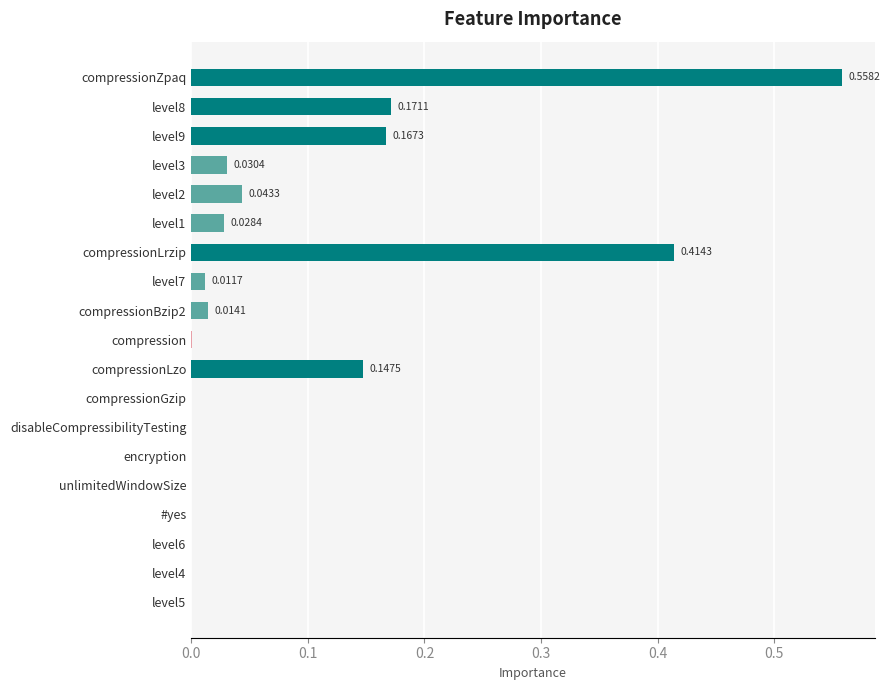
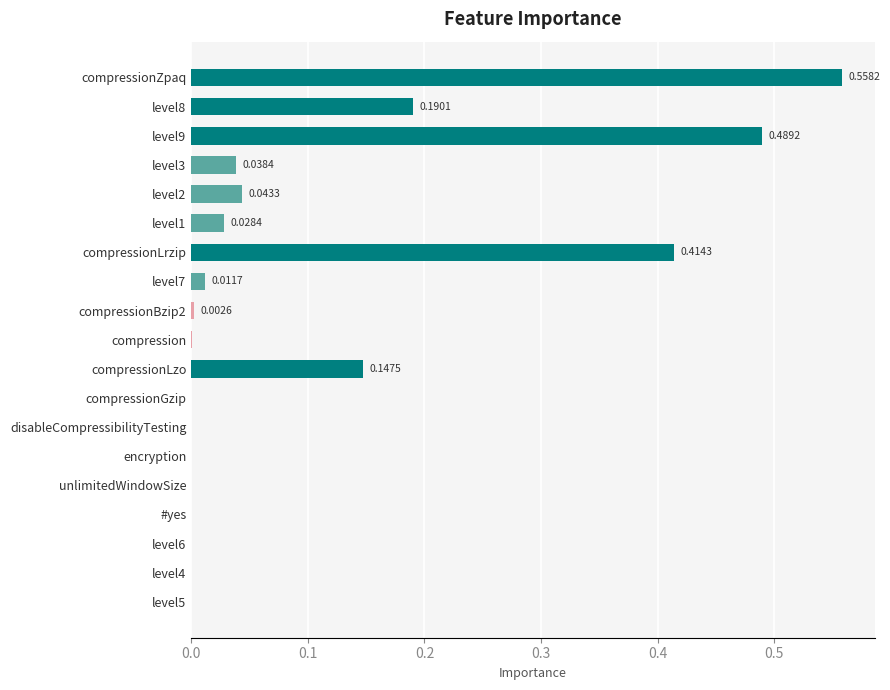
  {
    "compressionZpaq": 0.5582,
-   "level8": 0.1711,
-   "level9": 0.1673,
-   "level3": 0.0304,
+   "level8": 0.1901,
+   "level9": 0.4892,
+   "level3": 0.0384,
    "level2": 0.0433,
    "level1": 0.0284,
    "compressionLrzip": 0.4143,
    "level7": 0.0117,
-   "compressionBzip2": 0.0141,
+   "compressionBzip2": 0.0026,
    "compressionLzo": 0.1475
  }
